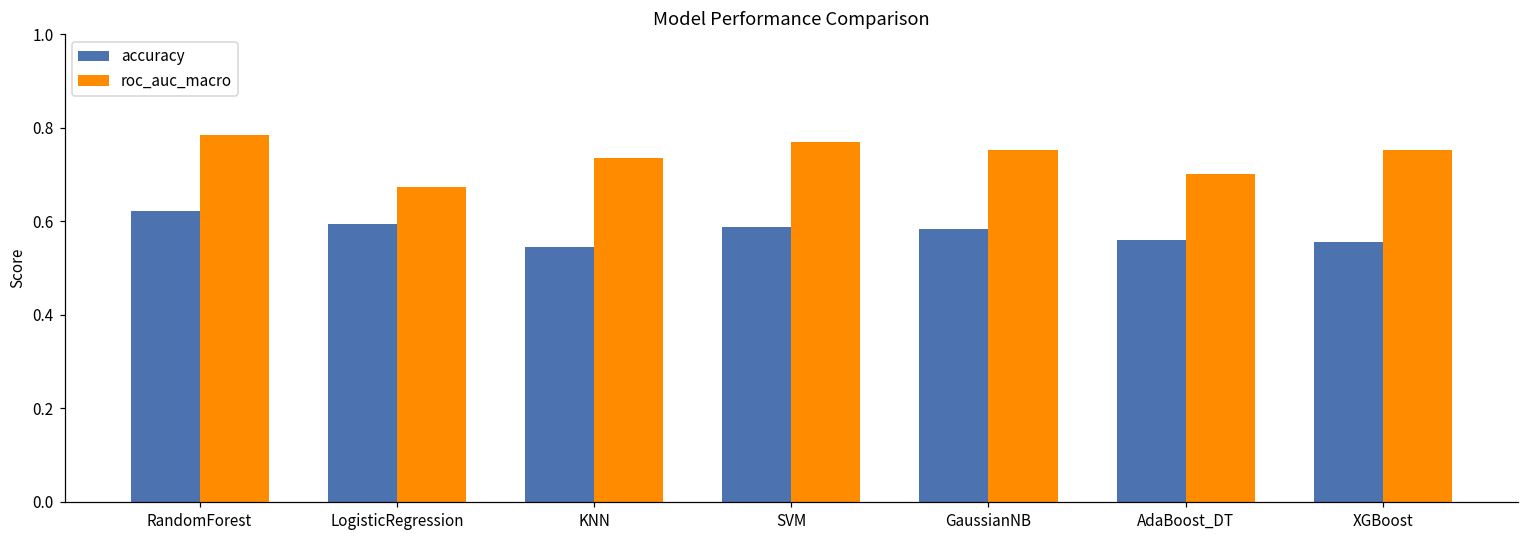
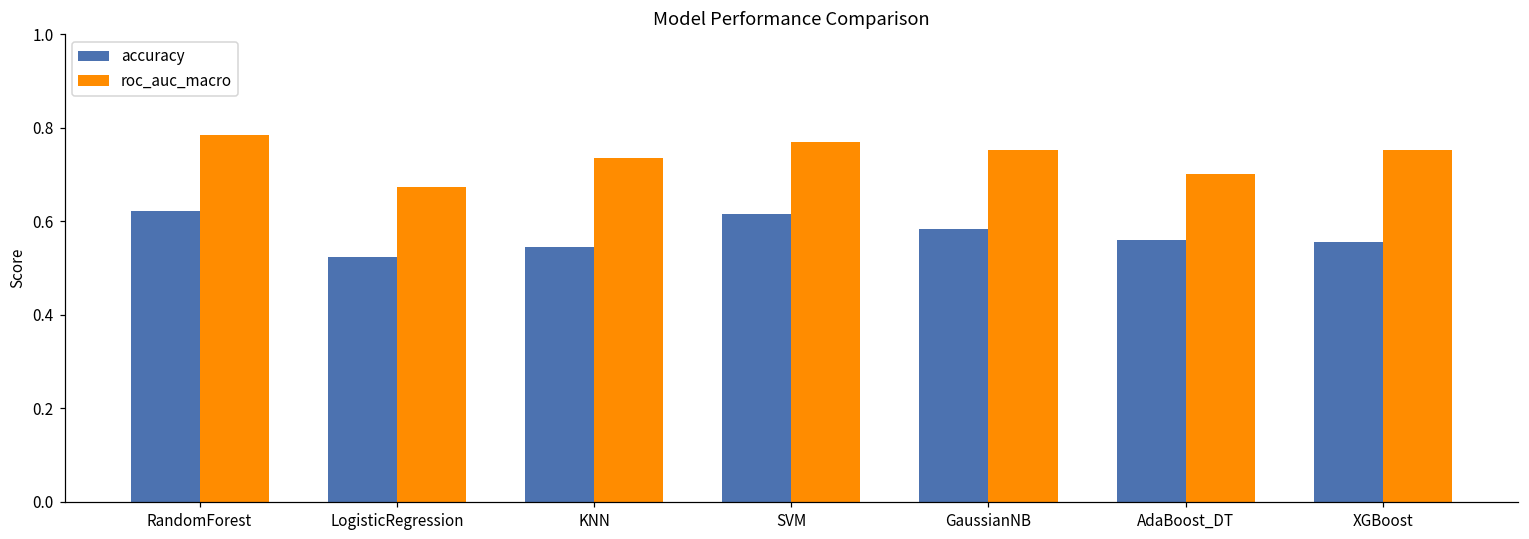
  {
    "accuracy": {
      "RandomForest": 0.62,
-     "LogisticRegression": 0.59,
+     "LogisticRegression": 0.52,
      "KNN": 0.54,
-     "SVM": 0.59,
+     "SVM": 0.62,
      "GaussianNB": 0.58,
      "AdaBoost_DT": 0.56,
      "XGBoost": 0.56
    },
    "roc_auc_macro": {
      "RandomForest": 0.79,
      "LogisticRegression": 0.67,
      "KNN": 0.74,
      "SVM": 0.77,
      "GaussianNB": 0.75,
      "AdaBoost_DT": 0.70,
      "XGBoost": 0.75
    }
  }
